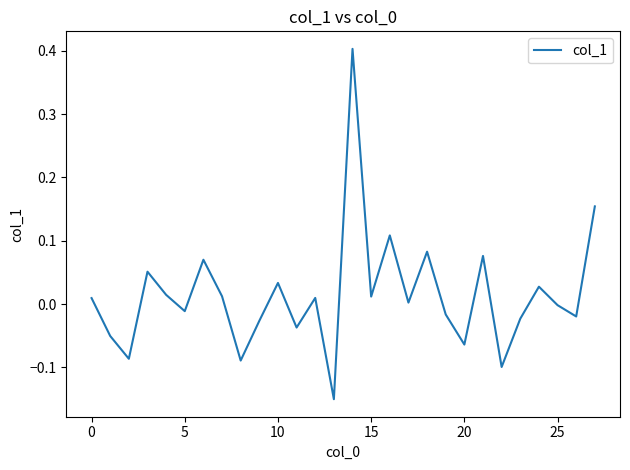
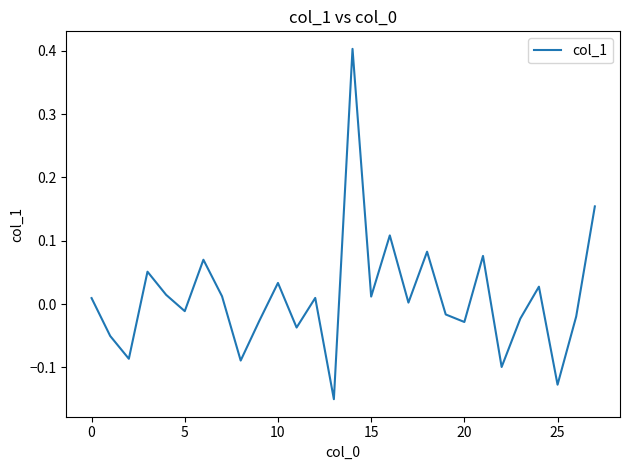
  {
    "0": 0.01,
    "5": -0.01,
    "10": 0.03,
    "15": 0.01,
-   "20": -0.06,
-   "25": 0.00
+   "20": -0.03,
+   "25": -0.13
  }
